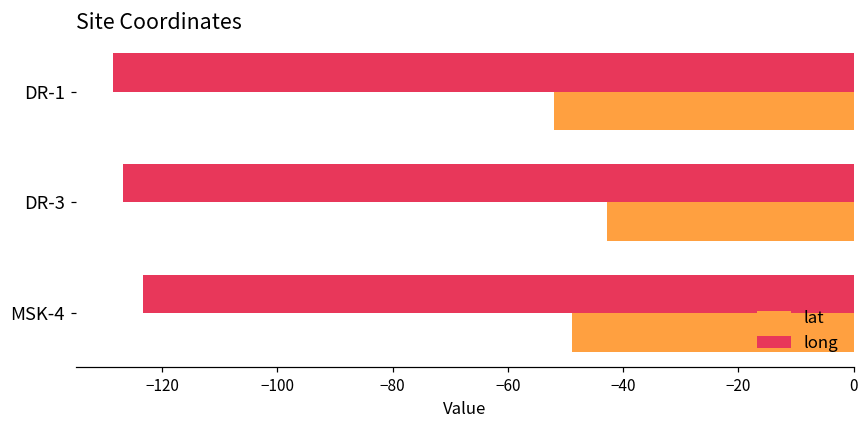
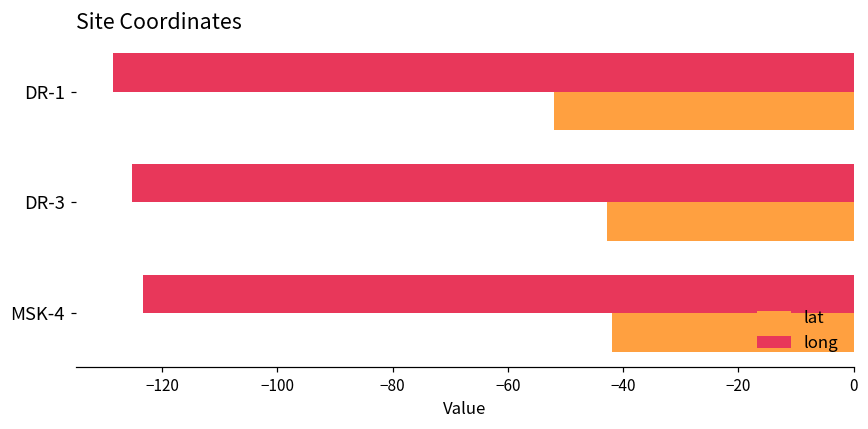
  {
    "lat": {
      "DR-1": -52,
      "DR-3": -43,
-     "MSK-4": -49
+     "MSK-4": -42
    },
    "long": {
      "DR-1": -129,
-     "DR-3": -127,
+     "DR-3": -125,
      "MSK-4": -123
    }
  }
